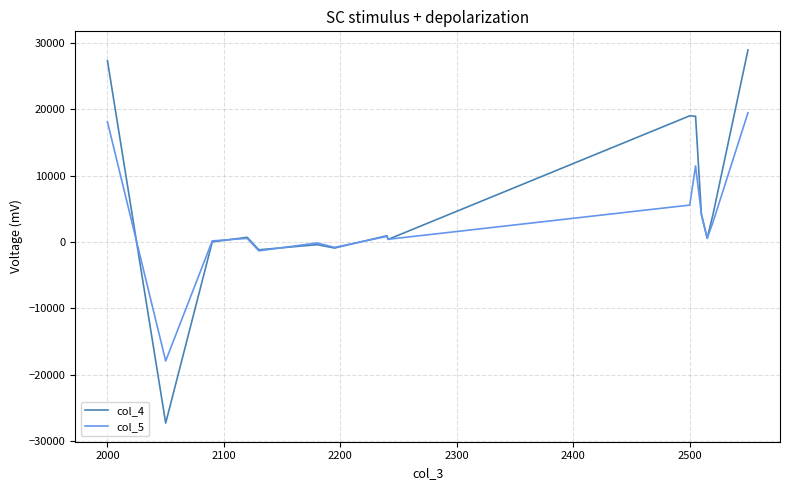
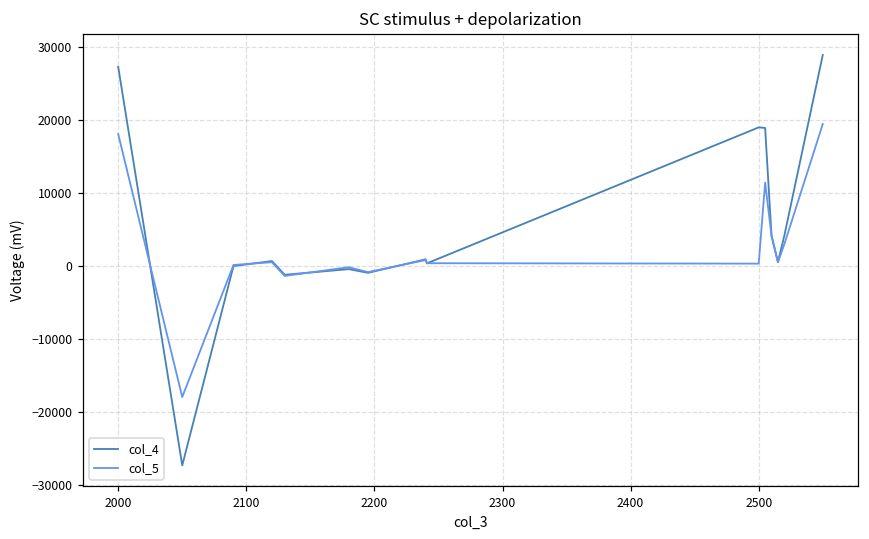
  {
    "col_4": {
      "2000": 27000,
      "2500": 19000
    },
    "col_5": {
      "2000": 18000,
-     "2500": 6000
+     "2500": 0
    }
  }
